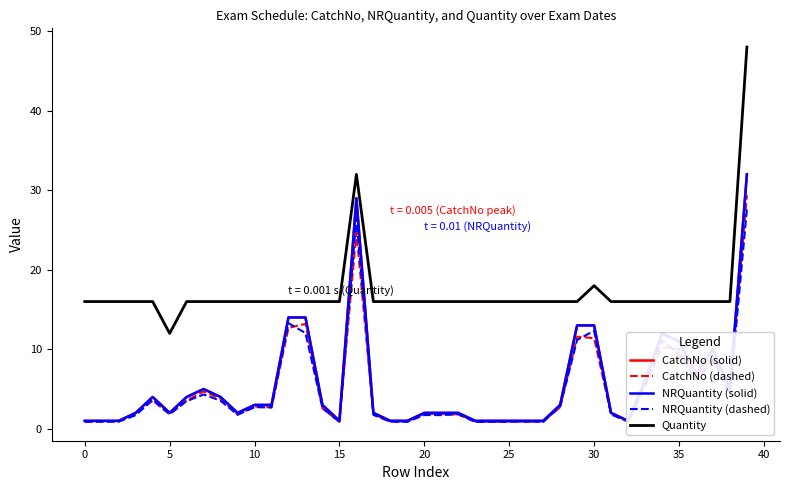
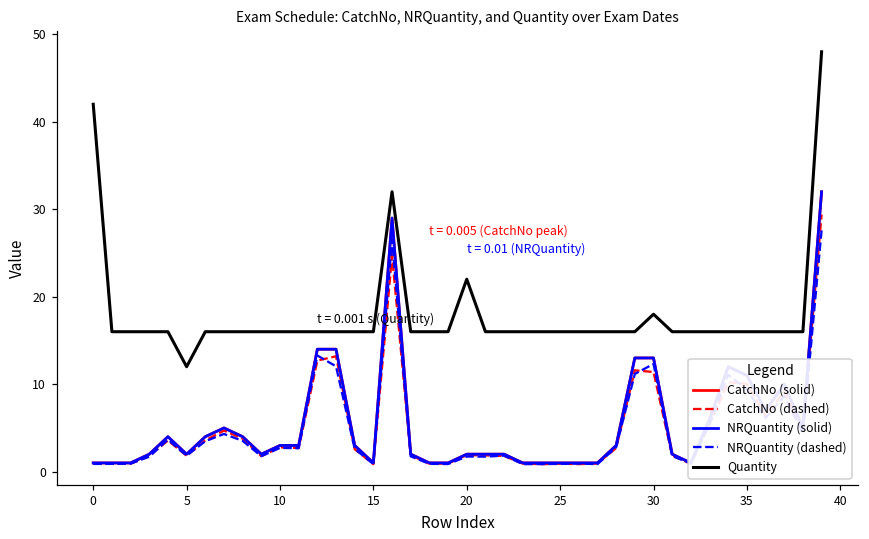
  {
    "CatchNo (dashed)": {
      "30": 11
    },
    "Quantity": {
-     "0": 16,
+     "0": 42,
      "5": 12,
      "10": 16,
-     "20": 16,
+     "20": 22,
      "25": 16,
      "30": 18,
      "35": 16
    }
  }
